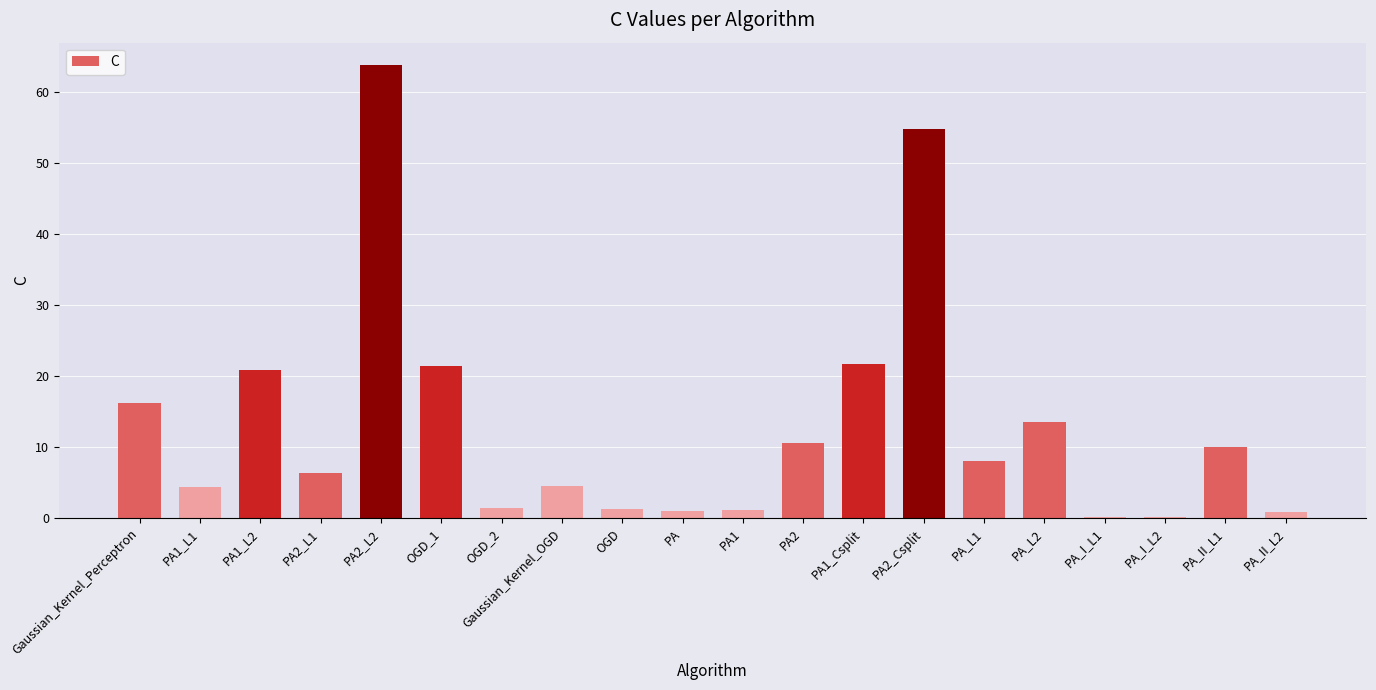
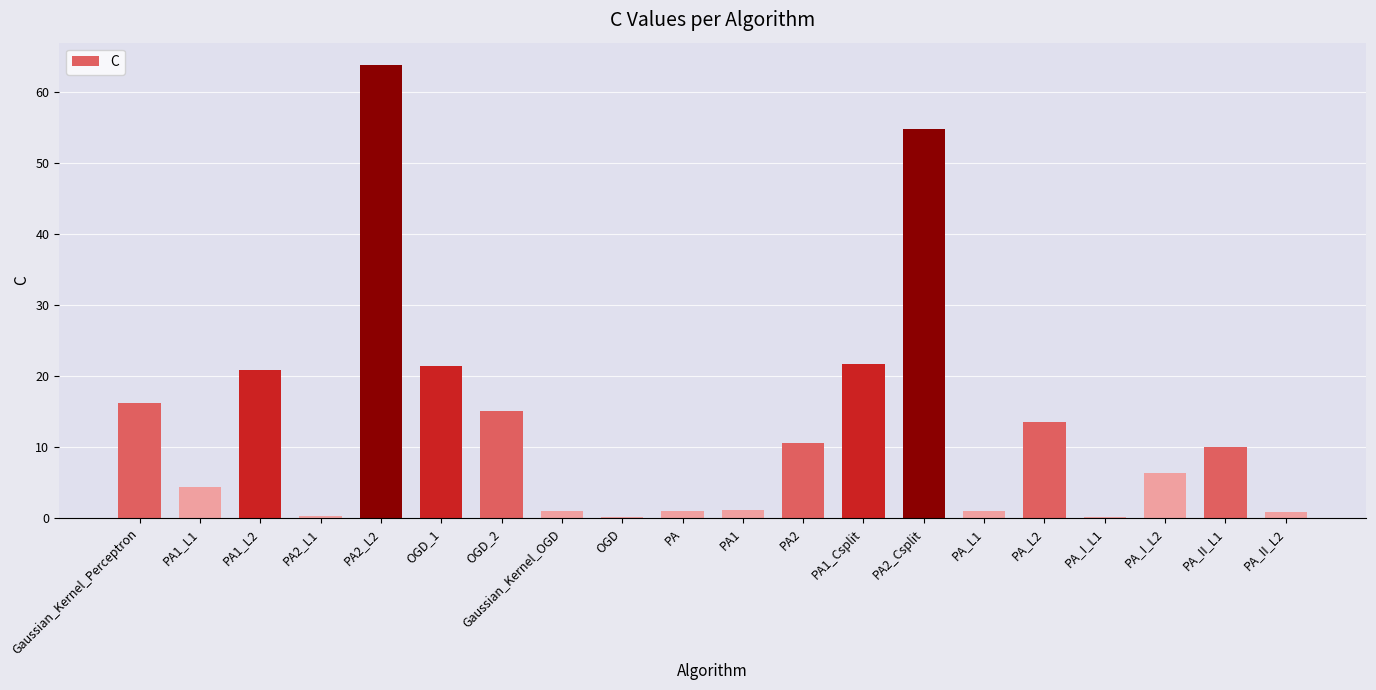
  {
    "Gaussian_Kernel_Perceptron": 16,
    "PA1_L1": 4,
    "PA1_L2": 21,
-   "PA2_L1": 6,
+   "PA2_L1": 0,
    "PA2_L2": 64,
    "OGD_1": 21,
-   "OGD_2": 1,
-   "Gaussian_Kernel_OGD": 5,
-   "OGD": 1,
+   "OGD_2": 15,
+   "Gaussian_Kernel_OGD": 1,
+   "OGD": 0,
    "PA": 1,
    "PA1": 1,
    "PA2": 11,
    "PA1_Csplit": 22,
    "PA2_Csplit": 55,
-   "PA_L1": 8,
+   "PA_L1": 1,
    "PA_L2": 14,
-   "PA_I_L2": 0,
+   "PA_I_L2": 6,
    "PA_II_L1": 10,
    "PA_II_L2": 1
  }
